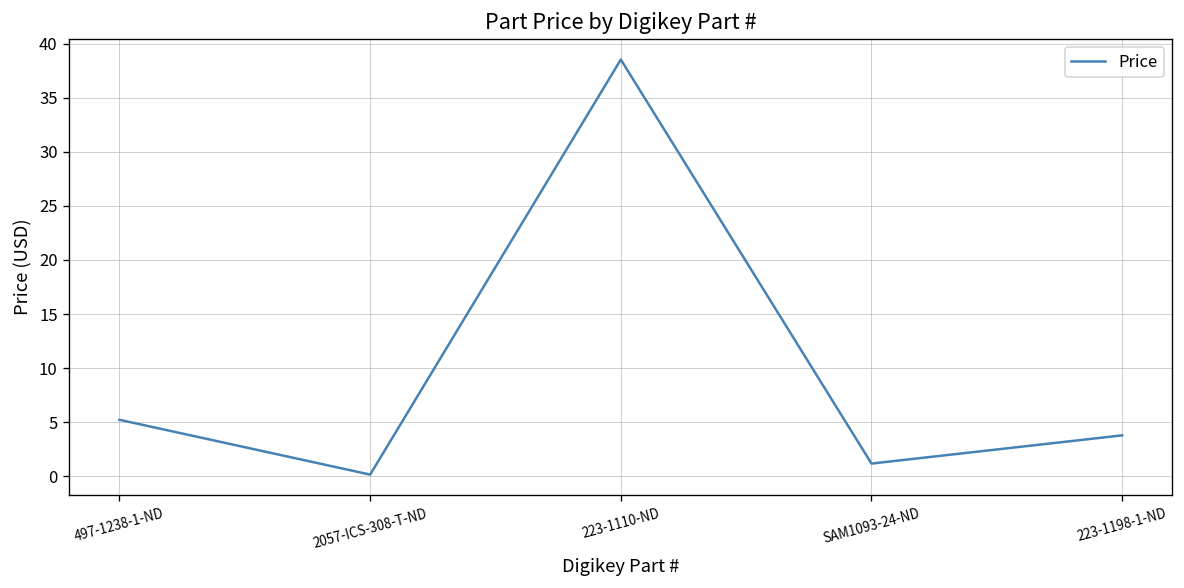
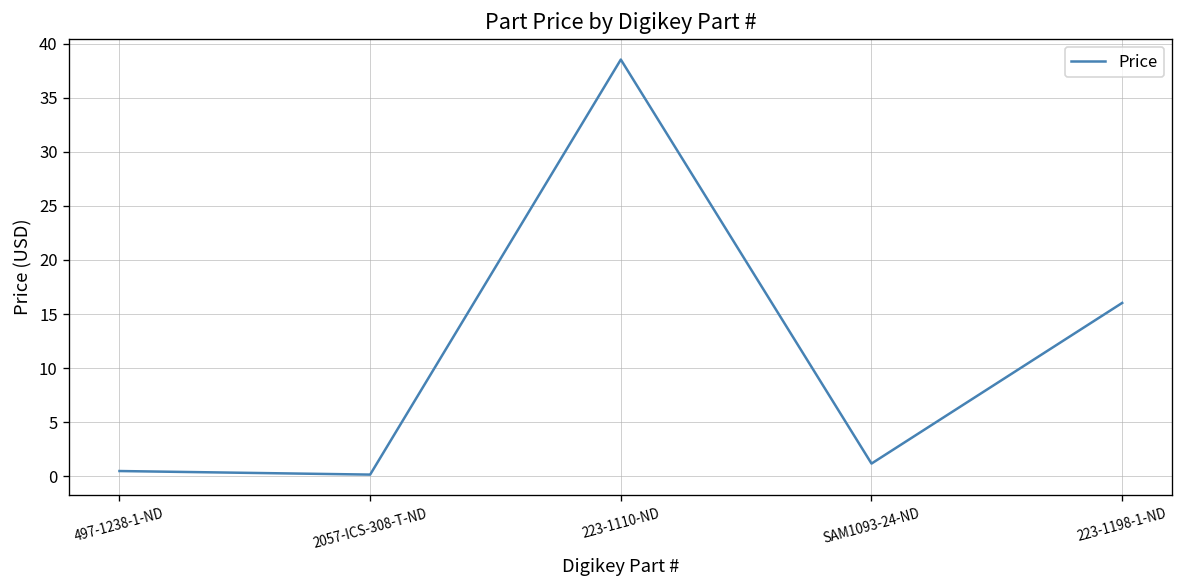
  {
-   "497-1238-1-ND": 5,
+   "497-1238-1-ND": 0,
    "2057-ICS-308-T-ND": 0,
    "223-1110-ND": 39,
    "SAM1093-24-ND": 1,
-   "223-1198-1-ND": 4
+   "223-1198-1-ND": 16
  }
